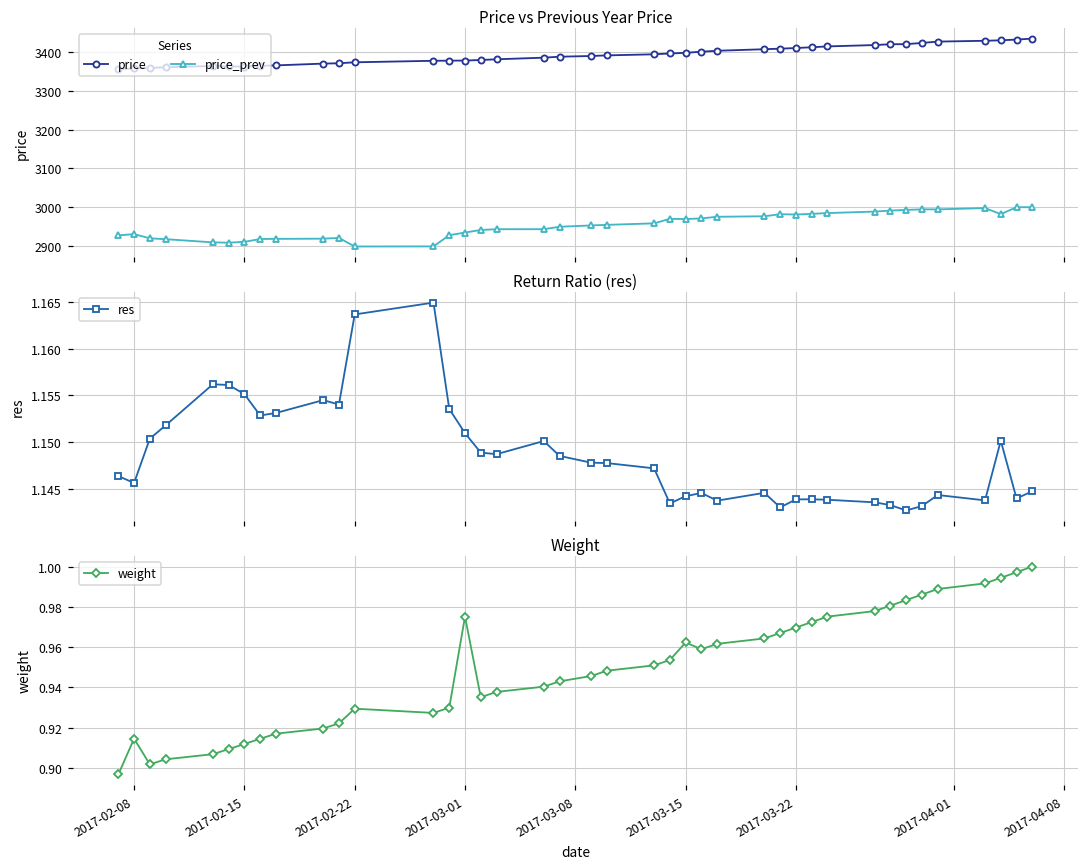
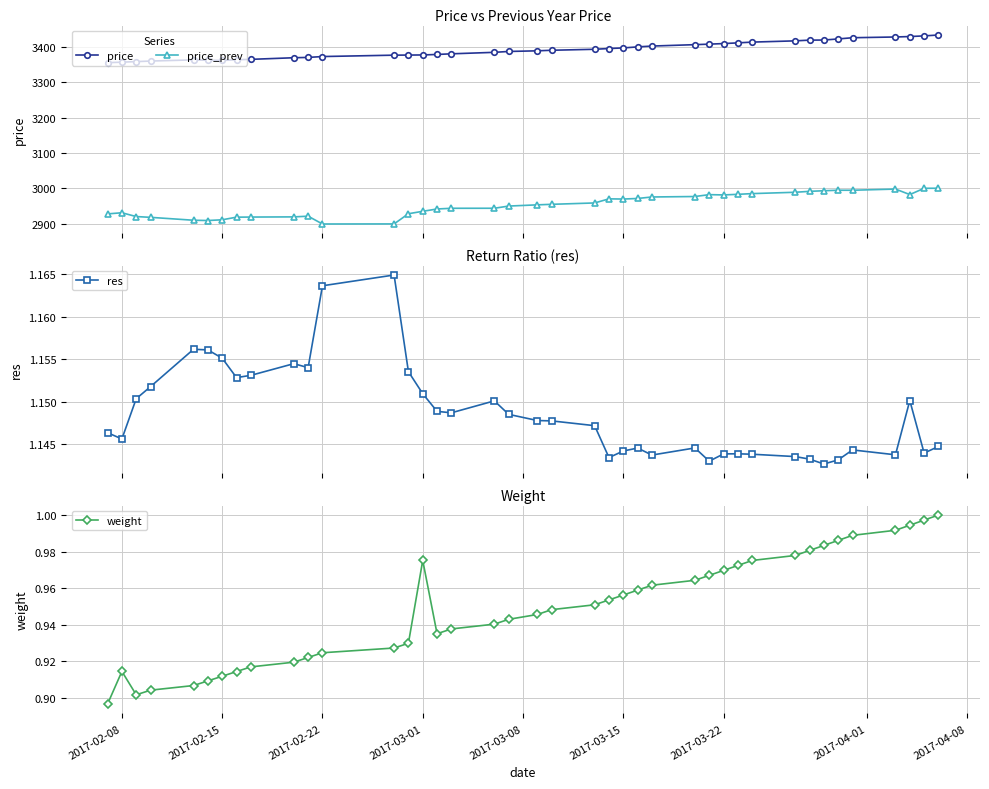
  {
    "Weight": {
      "2017-02-08": 0.915,
      "2017-02-15": 0.912,
-     "2017-02-22": 0.929,
+     "2017-02-22": 0.925,
      "2017-03-01": 0.975,
-     "2017-03-15": 0.962,
+     "2017-03-15": 0.956,
      "2017-03-22": 0.970
    }
  }
